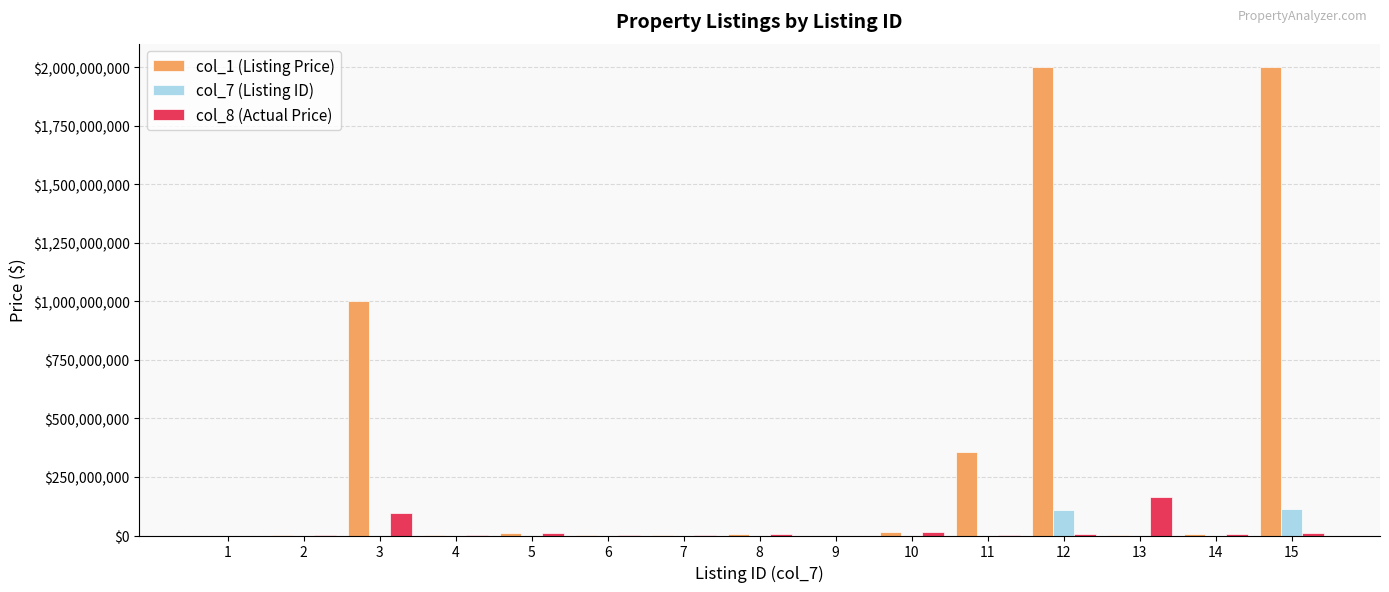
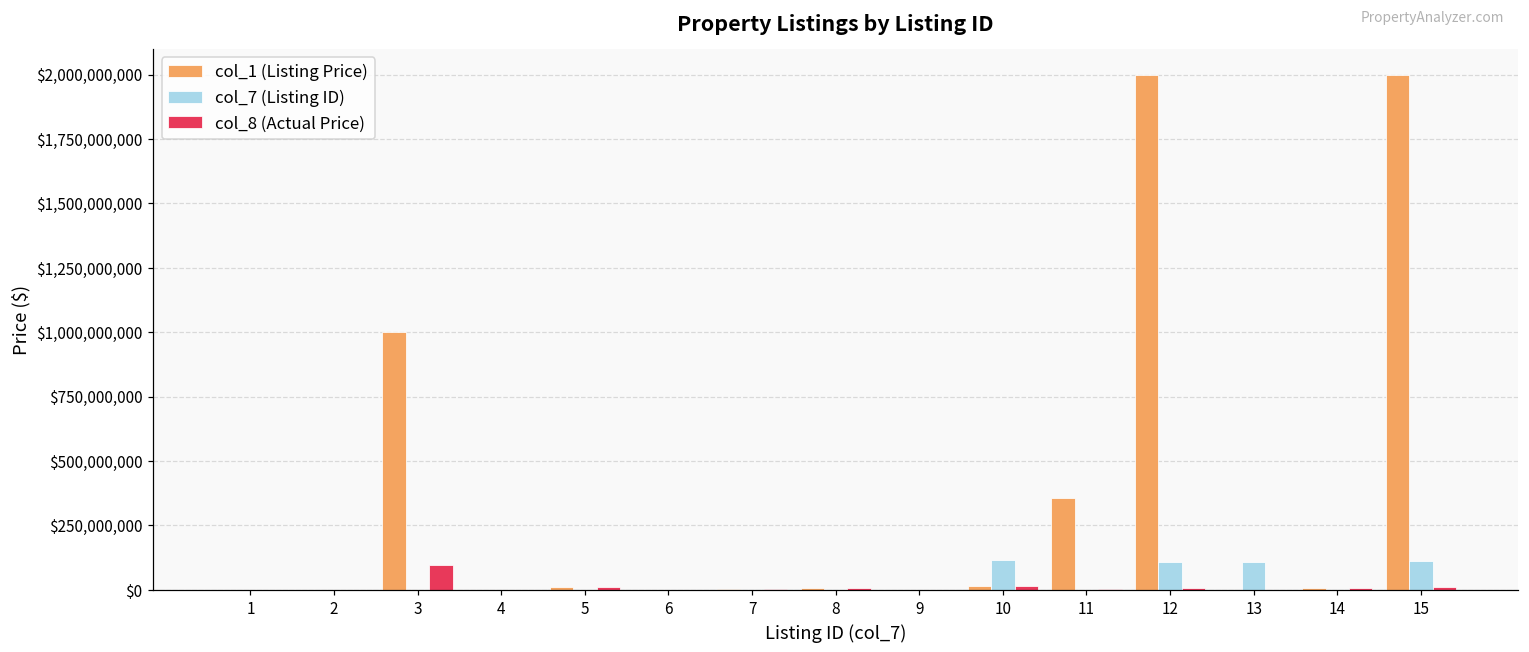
  {
    "col_1 (Listing Price)": {
      "3": "$1,000,000,000",
      "9": "$0",
      "10": "$20,000,000",
      "11": "$360,000,000",
      "12": "$2,000,000,000",
      "15": "$2,000,000,000"
    },
    "col_7 (Listing ID)": {
-     "10": "$0",
+     "10": "$110,000,000",
      "12": "$110,000,000",
-     "13": "$0",
+     "13": "$110,000,000",
      "15": "$110,000,000"
    },
    "col_8 (Actual Price)": {
      "3": "$100,000,000",
      "9": "$0",
      "10": "$20,000,000",
-     "13": "$160,000,000"
+     "13": "$0"
    }
  }
